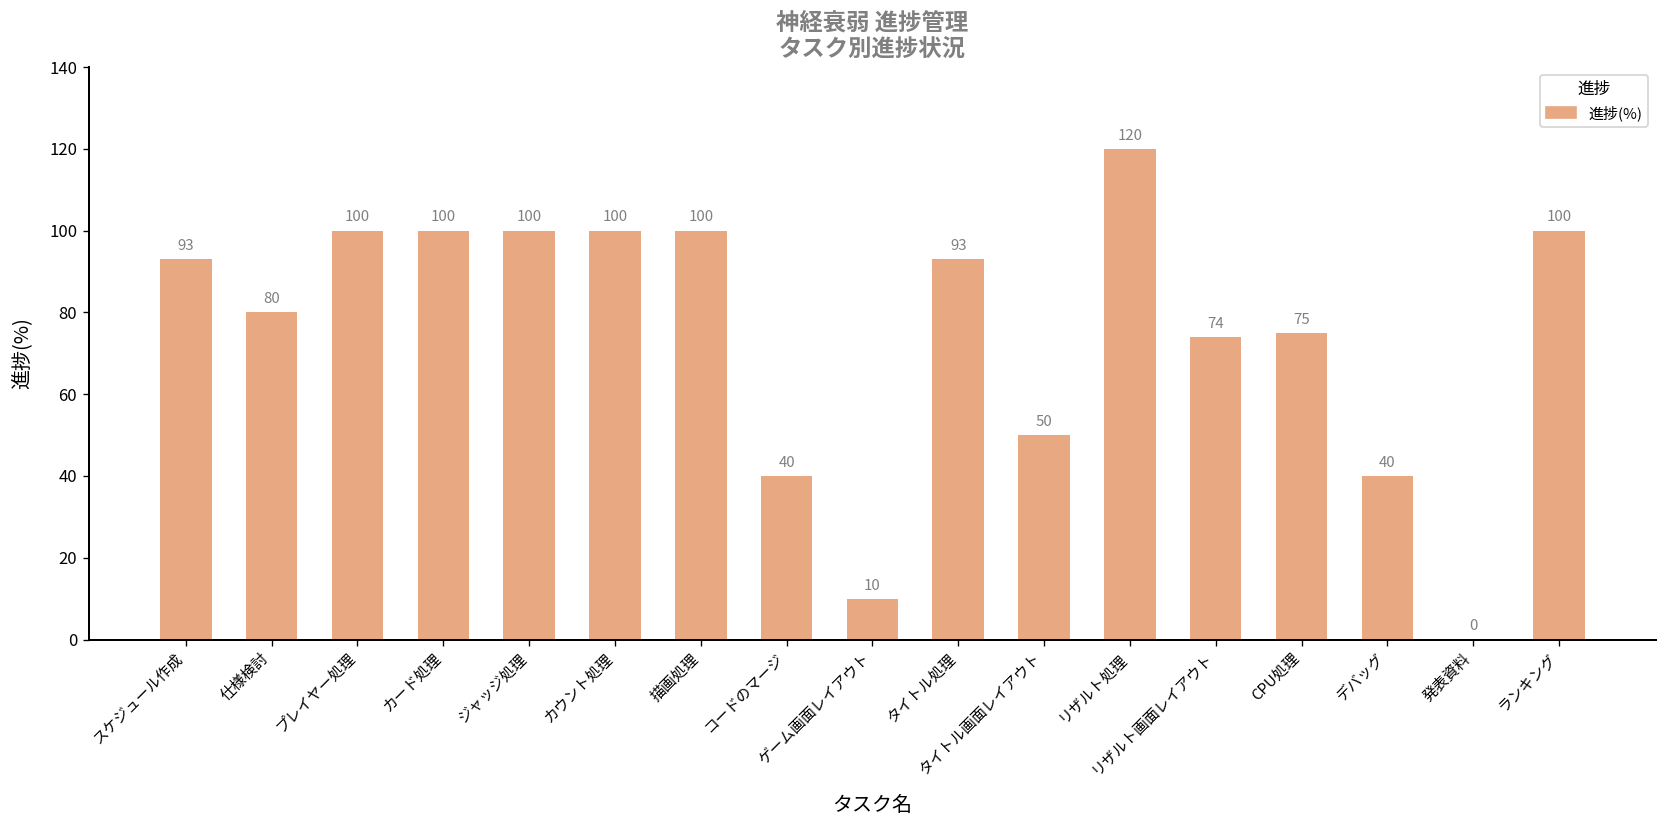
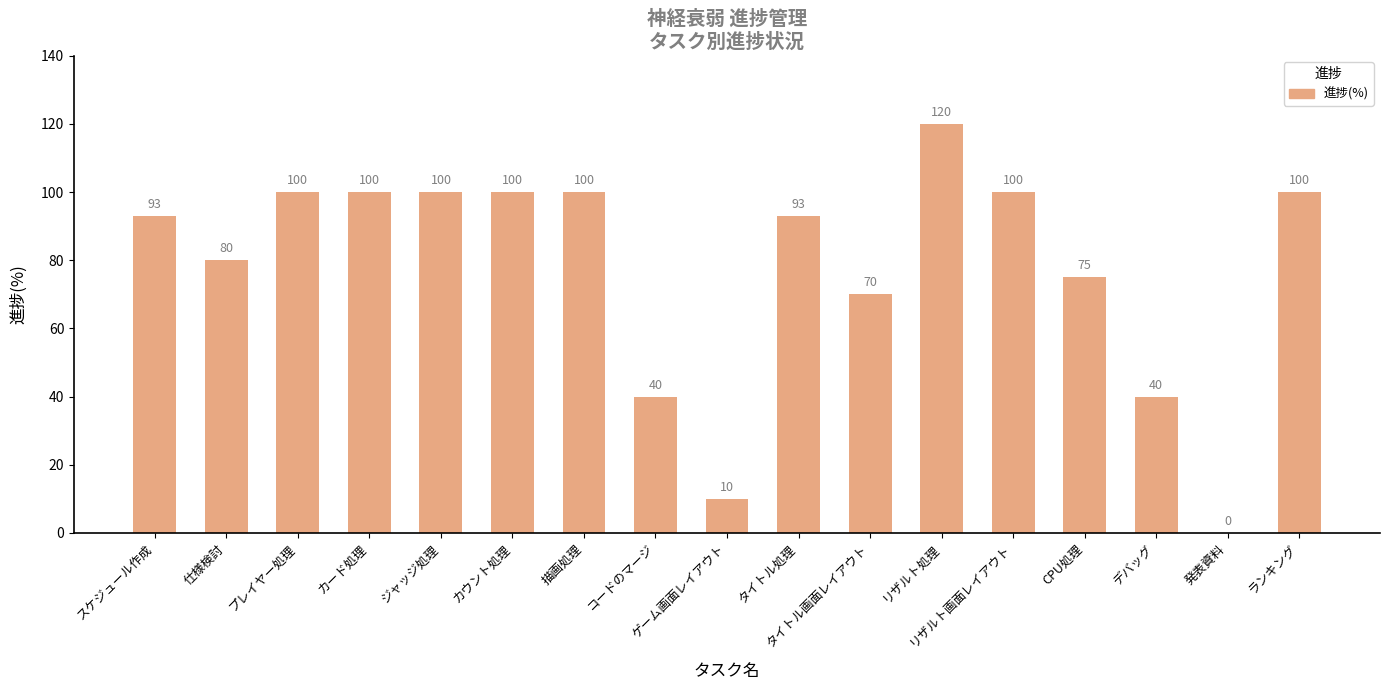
  {
    "スケジュール作成": 93,
    "仕様検討": 80,
    "プレイヤー処理": 100,
    "カード処理": 100,
    "ジャッジ処理": 100,
    "カウント処理": 100,
    "描画処理": 100,
    "コードのマージ": 40,
    "ゲーム画面レイアウト": 10,
    "タイトル処理": 93,
-   "タイトル画面レイアウト": 50,
+   "タイトル画面レイアウト": 70,
    "リザルト処理": 120,
-   "リザルト画面レイアウト": 74,
+   "リザルト画面レイアウト": 100,
    "CPU処理": 75,
    "デバッグ": 40,
    "発表資料": 0,
    "ランキング": 100
  }
